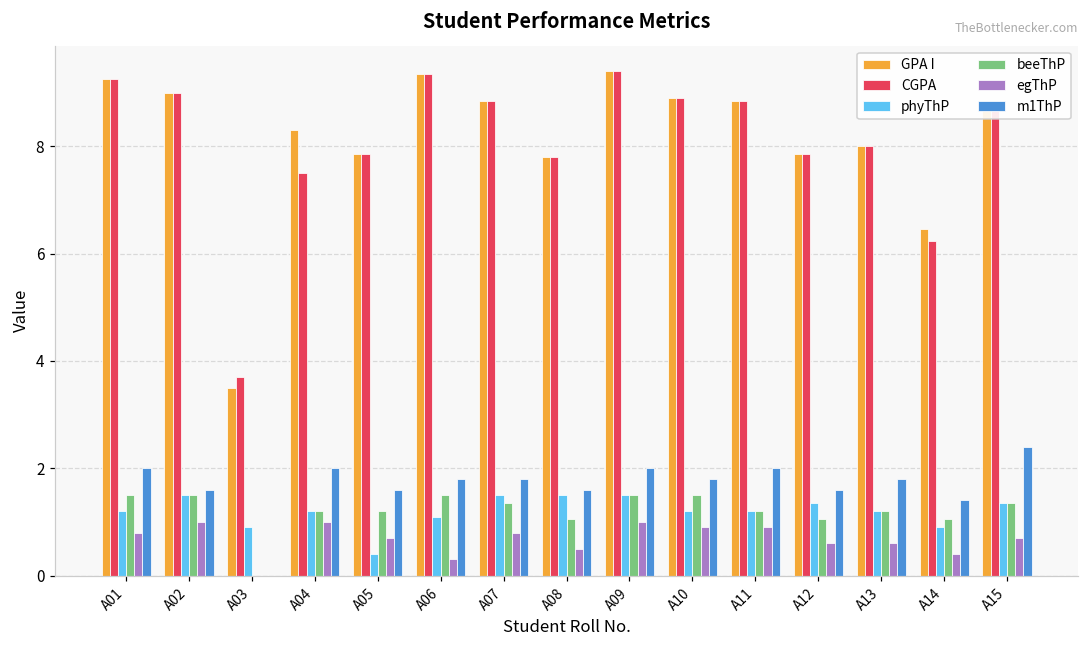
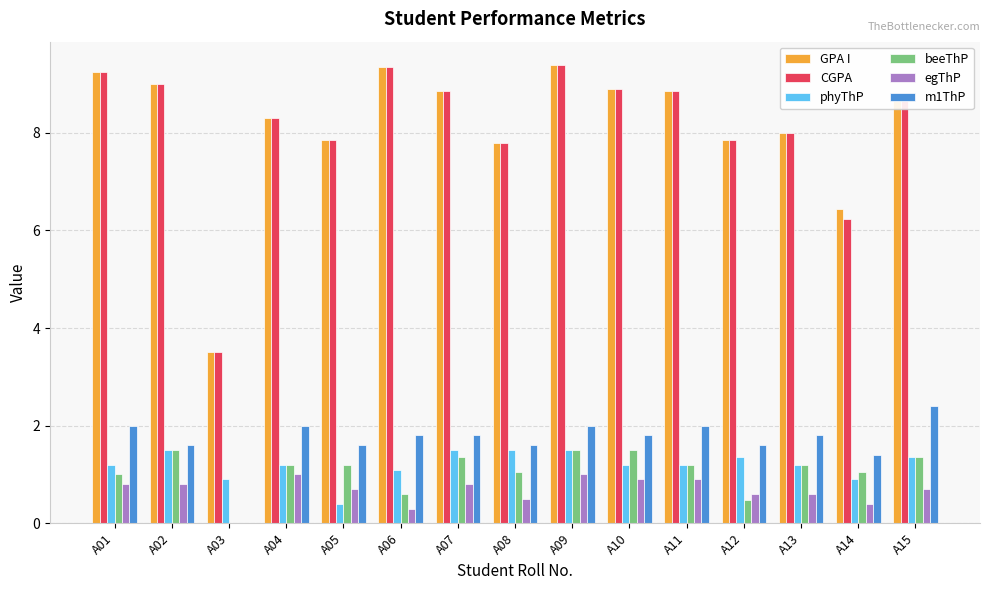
  {
    "GPA I": {
      "A01": 9.3,
      "A02": 9.0,
      "A03": 3.5,
      "A04": 8.3,
      "A05": 7.9,
      "A06": 9.4,
      "A07": 8.9,
      "A08": 7.8,
      "A09": 9.4,
      "A10": 8.9,
      "A11": 8.9,
      "A12": 7.9,
      "A13": 8.0,
      "A14": 6.5
    },
    "CGPA": {
      "A01": 9.3,
      "A02": 9.0,
-     "A03": 3.7,
-     "A04": 7.5,
+     "A03": 3.5,
+     "A04": 8.3,
      "A05": 7.9,
      "A06": 9.4,
      "A07": 8.9,
      "A08": 7.8,
      "A09": 9.4,
      "A10": 8.9,
      "A11": 8.9,
      "A12": 7.9,
      "A13": 8.0,
      "A14": 6.2
    },
    "phyThP": {
      "A01": 1.2,
      "A02": 1.5,
      "A03": 0.9,
      "A04": 1.2,
      "A05": 0.4,
      "A06": 1.1,
      "A07": 1.5,
      "A08": 1.5,
      "A09": 1.5,
      "A10": 1.2,
      "A11": 1.2,
      "A12": 1.4,
      "A13": 1.2,
      "A14": 0.9,
      "A15": 1.4
    },
    "beeThP": {
-     "A01": 1.5,
+     "A01": 1.0,
      "A02": 1.5,
      "A03": 0.0,
      "A04": 1.2,
      "A05": 1.2,
-     "A06": 1.5,
+     "A06": 0.6,
      "A07": 1.4,
      "A08": 1.1,
      "A09": 1.5,
      "A10": 1.5,
      "A11": 1.2,
-     "A12": 1.1,
+     "A12": 0.5,
      "A13": 1.2,
      "A14": 1.1,
      "A15": 1.4
    },
    "egThP": {
      "A01": 0.8,
-     "A02": 1.0,
+     "A02": 0.8,
      "A03": 0.0,
      "A04": 1.0,
      "A05": 0.7,
      "A06": 0.3,
      "A07": 0.8,
      "A08": 0.5,
      "A09": 1.0,
      "A10": 0.9,
      "A11": 0.9,
      "A12": 0.6,
      "A13": 0.6,
      "A14": 0.4,
      "A15": 0.7
    },
    "m1ThP": {
      "A01": 2.0,
      "A02": 1.6,
      "A03": 0.0,
      "A04": 2.0,
      "A05": 1.6,
      "A06": 1.8,
      "A07": 1.8,
      "A08": 1.6,
      "A09": 2.0,
      "A10": 1.8,
      "A11": 2.0,
      "A12": 1.6,
      "A13": 1.8,
      "A14": 1.4,
      "A15": 2.4
    }
  }
